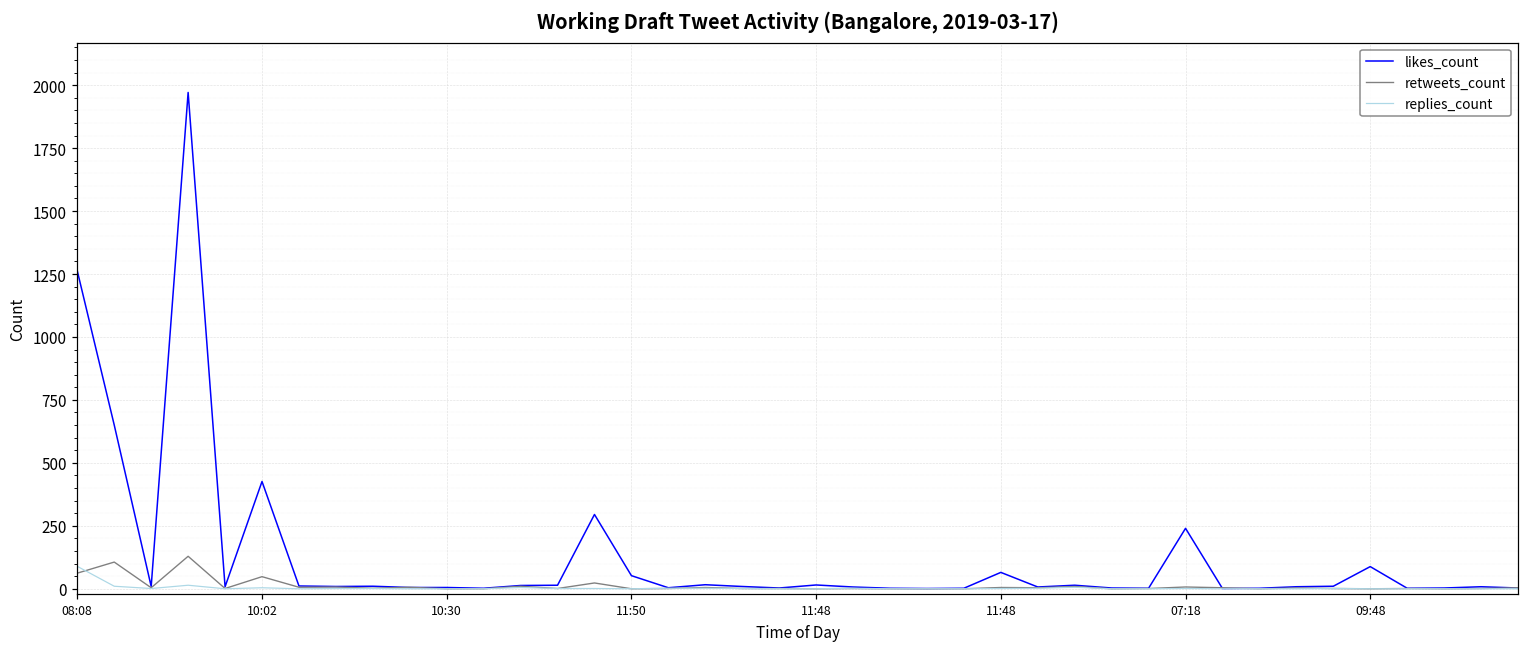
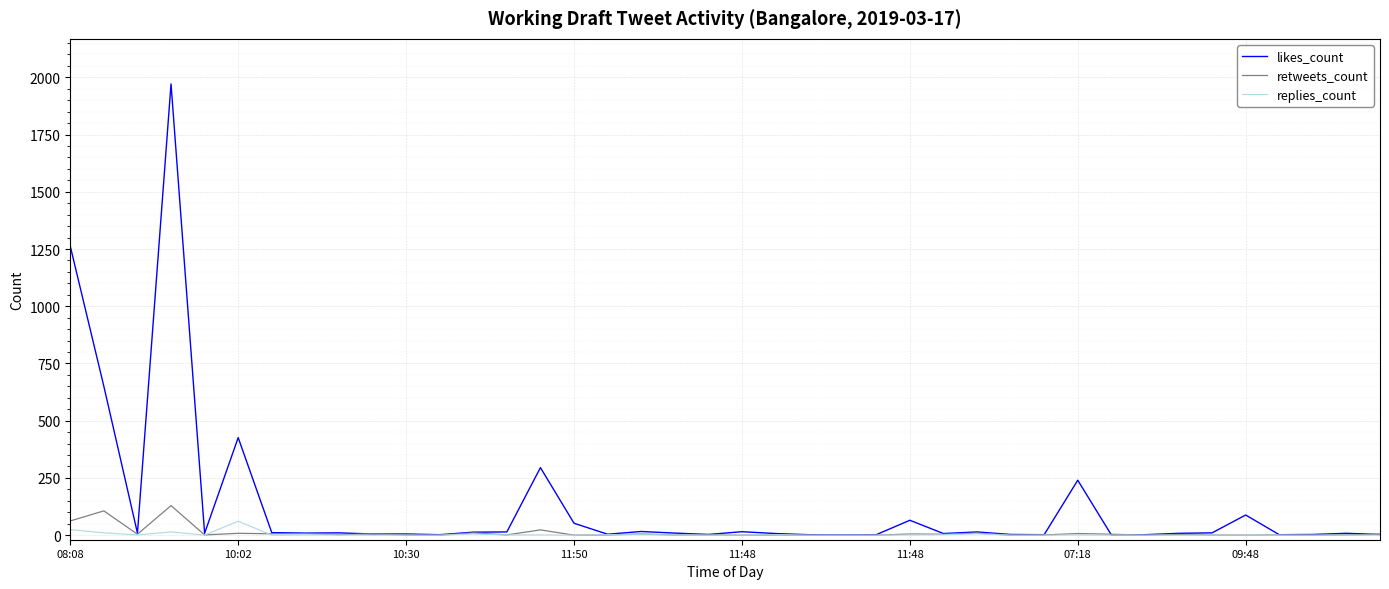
  {
    "likes_count": {
      "08:08": 1260,
      "10:02": 430,
      "11:50": 50,
      "07:18": 240,
      "09:48": 90
    },
    "retweets_count": {
      "08:08": 60,
-     "10:02": 50
+     "10:02": 10
    },
    "replies_count": {
-     "08:08": 90,
-     "10:02": 0
+     "08:08": 20,
+     "10:02": 60
    }
  }
